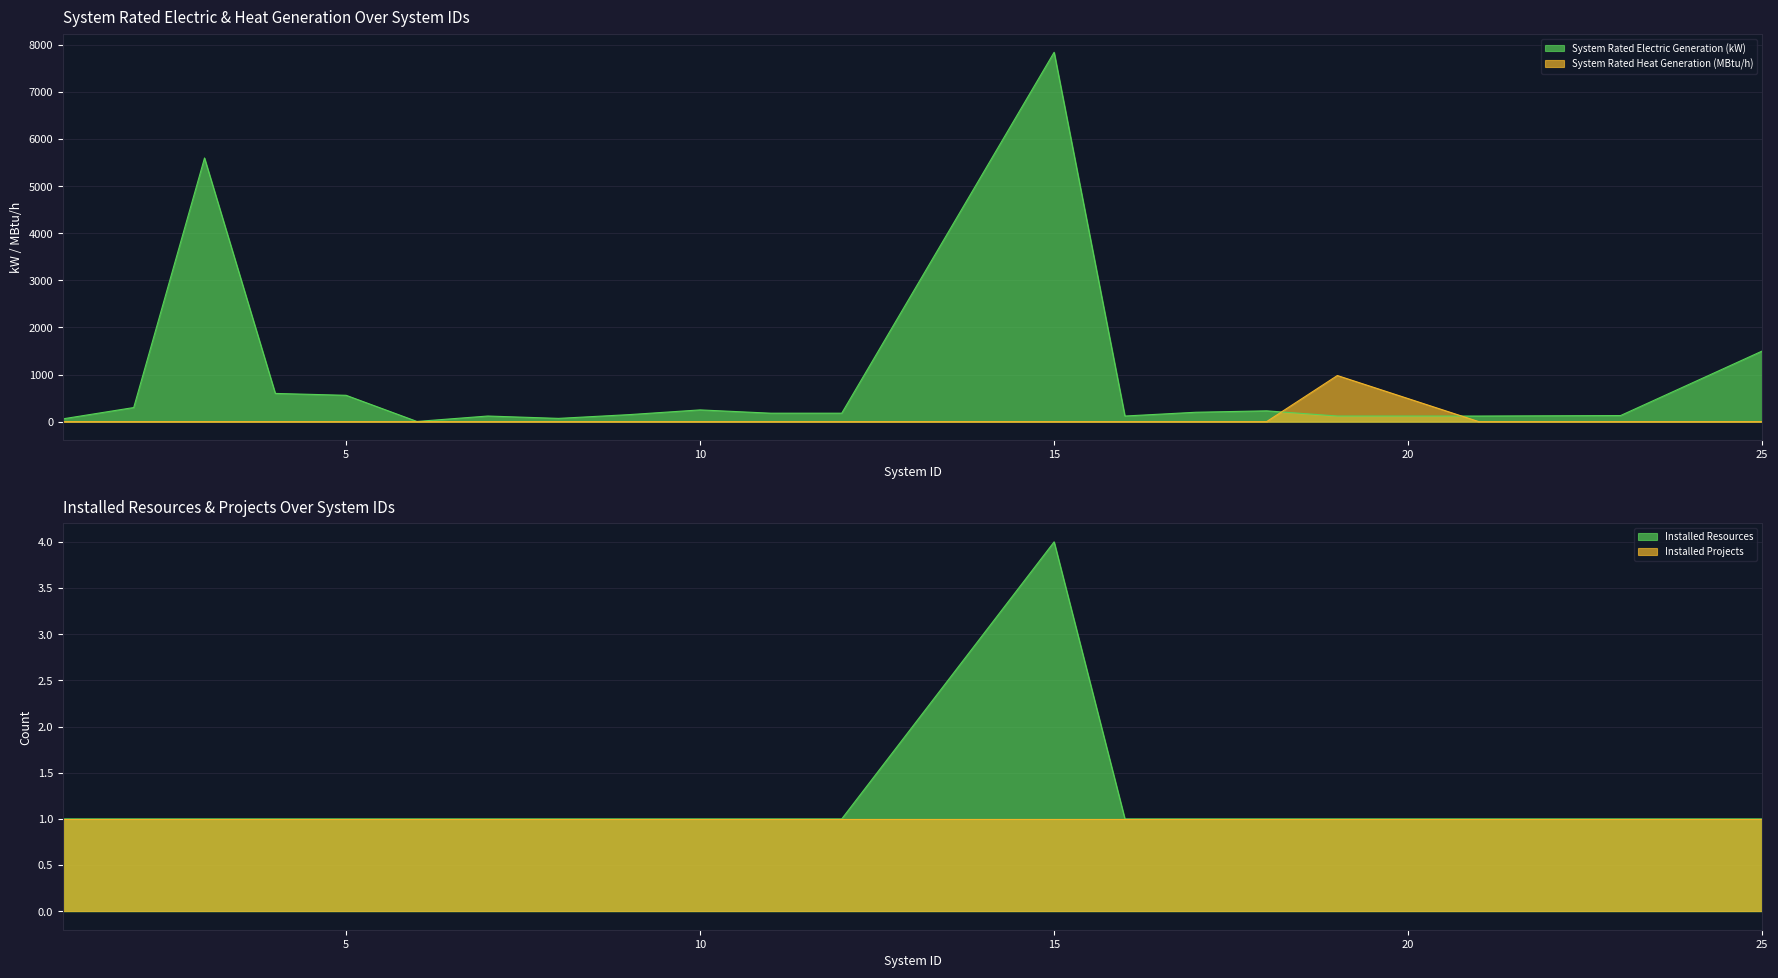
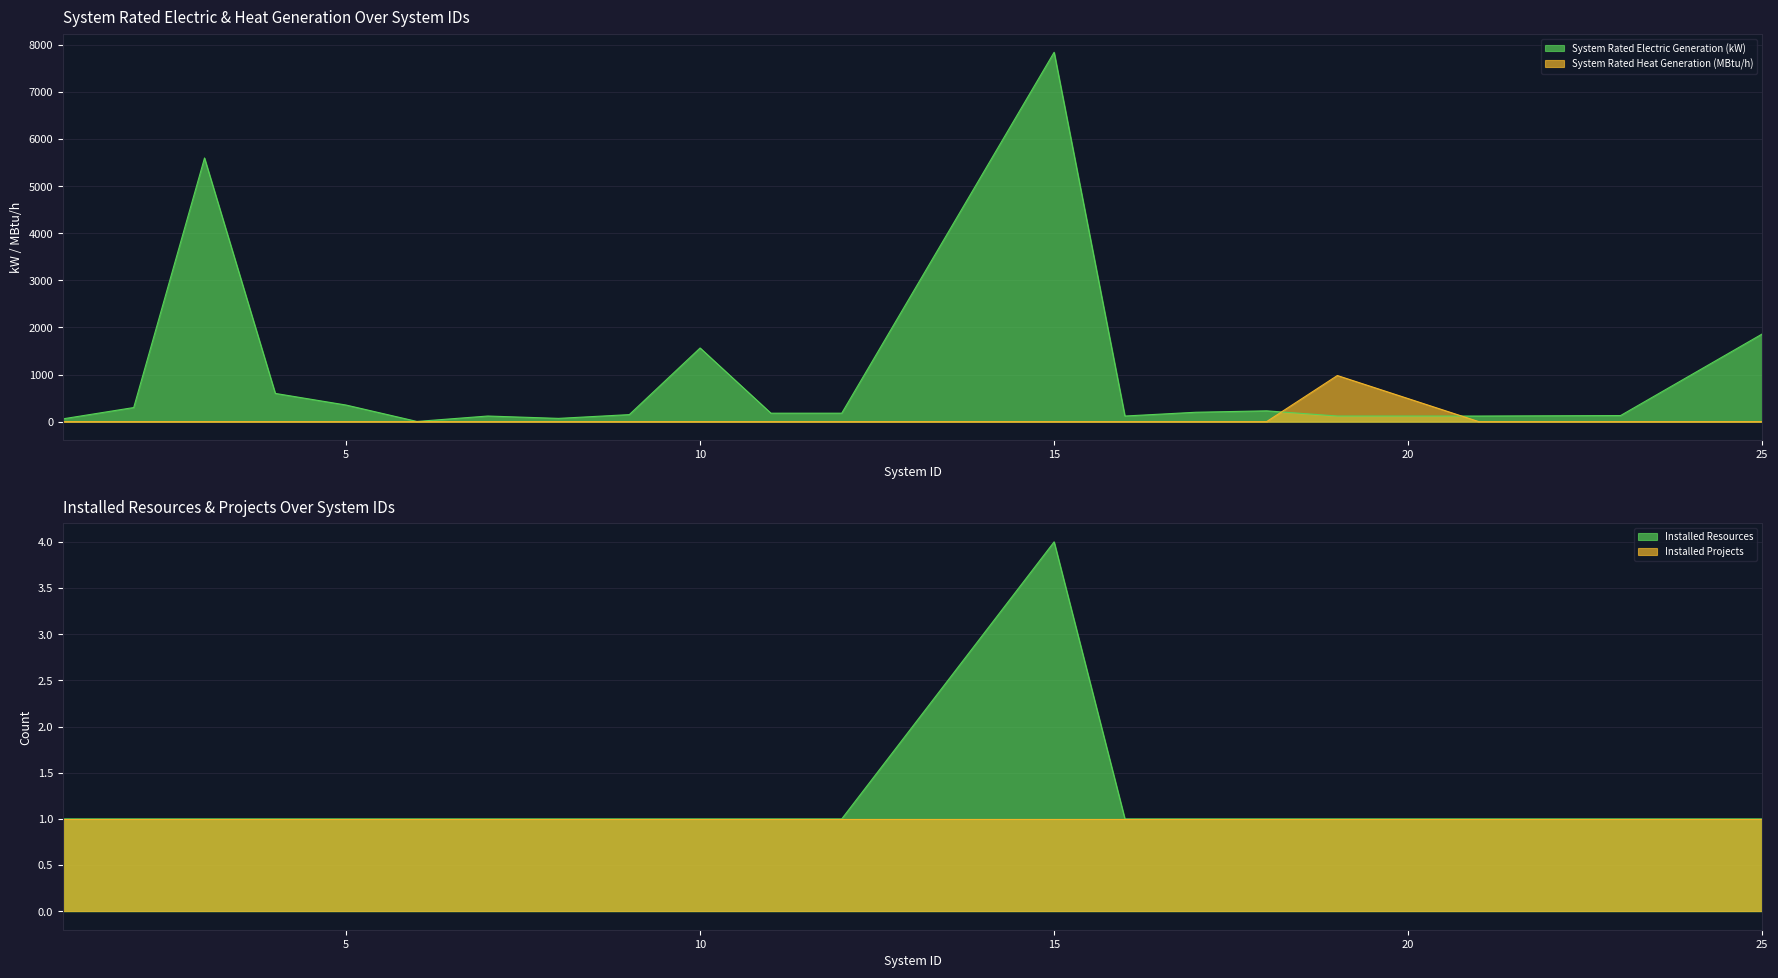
  {
    "System Rated Electric & Heat Generation Over System IDs": {
      "System Rated Electric Generation (kW)": {
-       "5": 600,
-       "10": 300,
+       "5": 400,
+       "10": 1600,
        "15": 7800,
-       "25": 1500
+       "25": 1900
      },
      "System Rated Heat Generation (MBtu/h)": {
        "5": 0,
        "10": 0,
        "15": 0,
        "25": 0
      }
    },
    "Installed Resources & Projects Over System IDs": {
      "Installed Resources": {
        "15": 4.0
      },
      "Installed Projects": {
        "15": 1.0
      }
    }
  }
